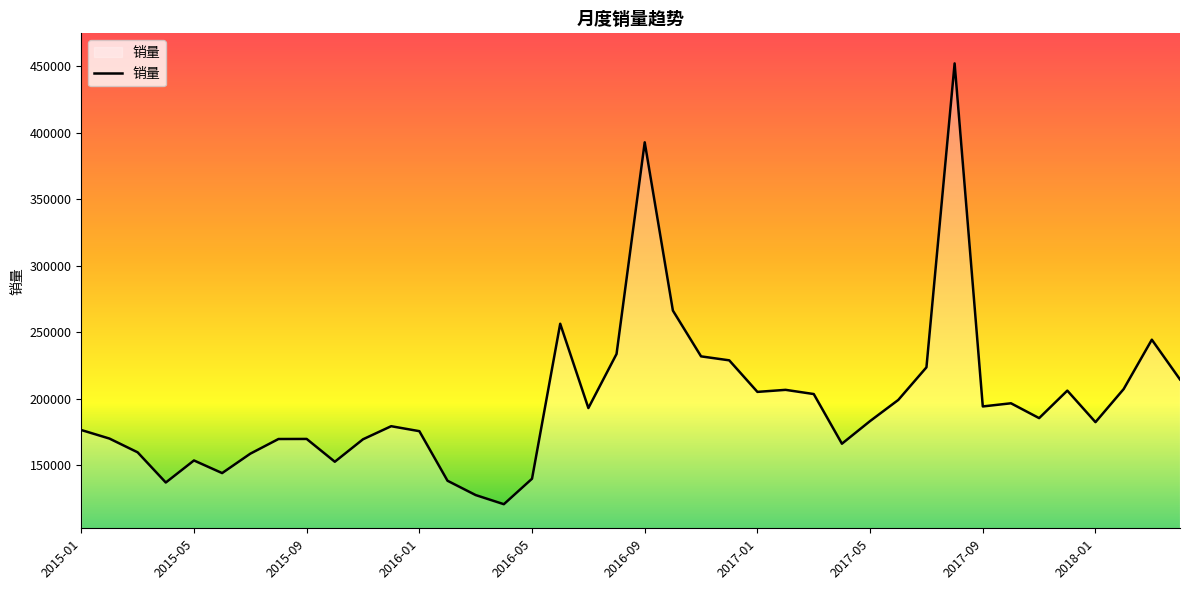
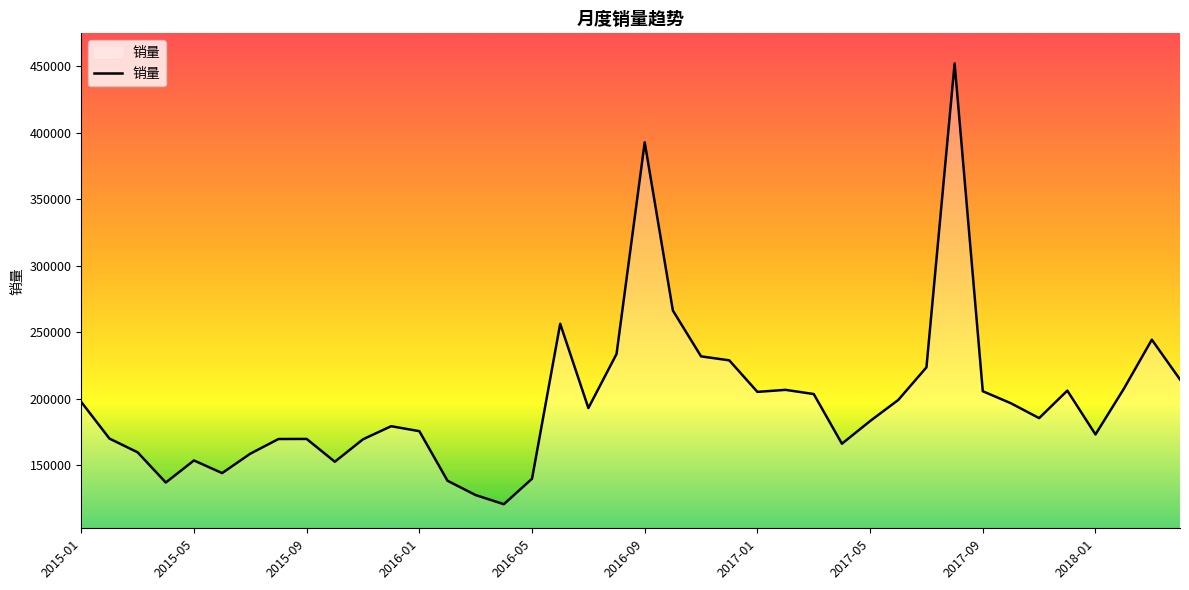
  {
-   "2015-01": 177000,
+   "2015-01": 198000,
    "2015-05": 154000,
    "2015-09": 170000,
    "2016-01": 176000,
    "2016-05": 140000,
    "2016-09": 393000,
    "2017-01": 205000,
    "2017-05": 183000,
-   "2017-09": 194000,
-   "2018-01": 182000
+   "2017-09": 206000,
+   "2018-01": 173000
  }
